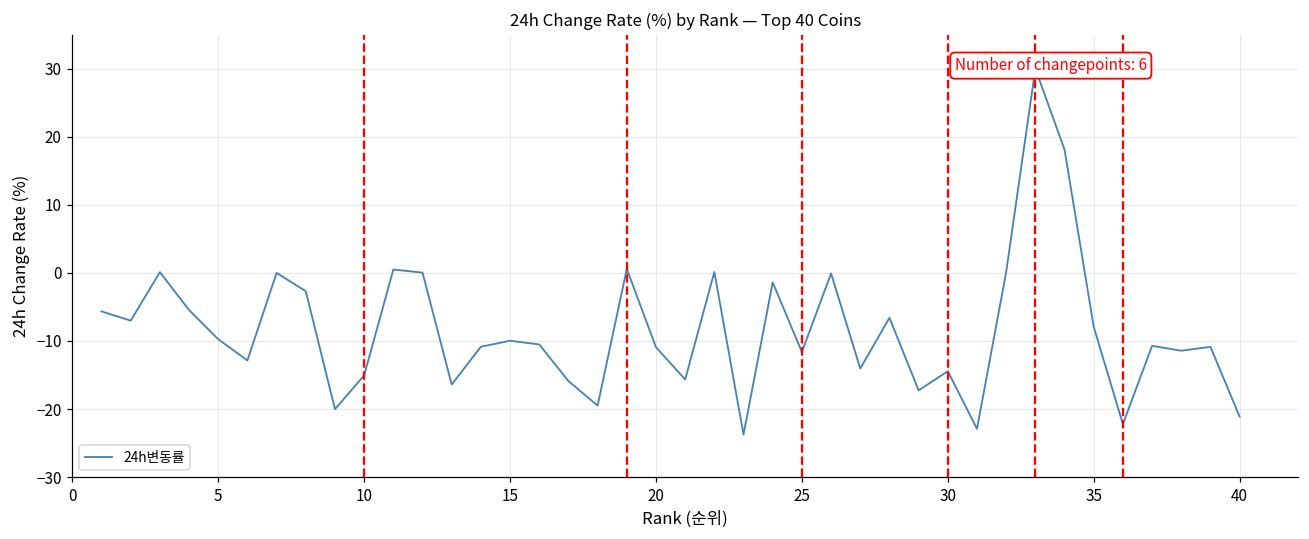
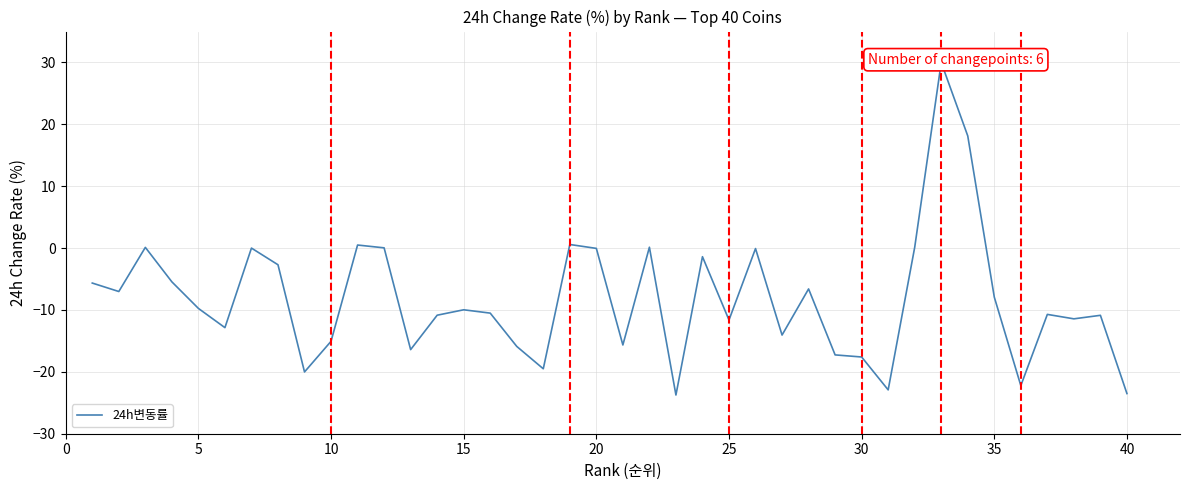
  {
    "5": -10,
    "10": -15,
    "15": -10,
-   "20": -11,
+   "20": 0,
    "25": -12,
-   "30": -14,
+   "30": -18,
    "35": -8,
-   "40": -21
+   "40": -24
  }
